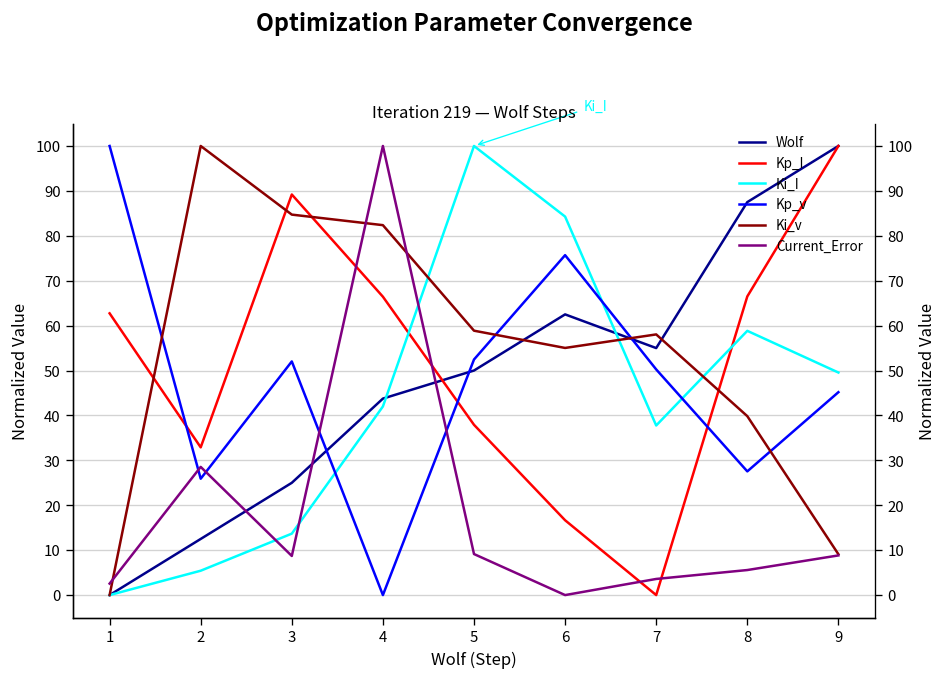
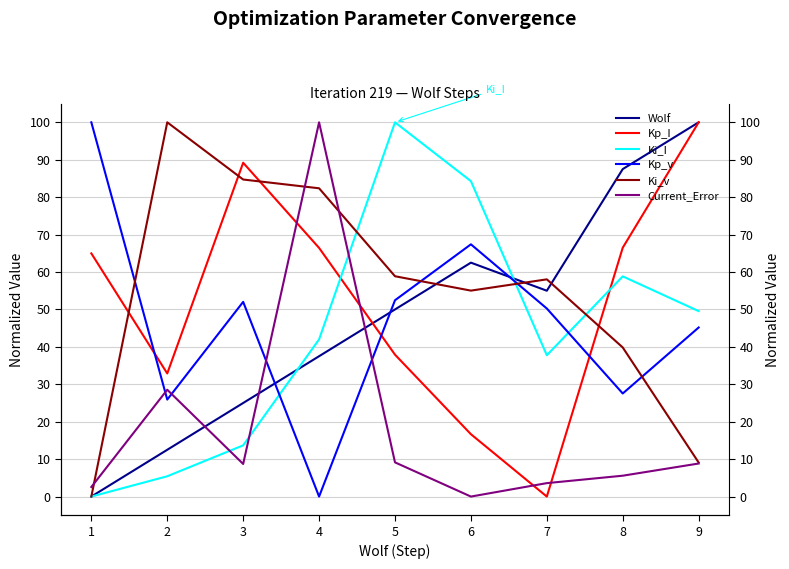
  {
    "Wolf": {
      "2": 13,
      "3": 25,
-     "4": 44,
+     "4": 38,
      "5": 50,
      "6": 63,
      "7": 55,
      "8": 88
    },
    "Kp_I": {
-     "1": 63,
+     "1": 65,
      "2": 33,
      "3": 89,
      "4": 66,
      "5": 38,
      "6": 17,
      "7": 0,
      "8": 66
    },
    "Ki_I": {
      "2": 5,
      "3": 14,
      "4": 42,
      "5": 100,
      "6": 84,
      "7": 38,
      "8": 59,
      "9": 50
    },
    "Kp_v": {
      "1": 100,
      "2": 26,
      "3": 52,
      "4": 0,
      "5": 52,
-     "6": 76,
+     "6": 67,
      "7": 50,
      "8": 28,
      "9": 45
    },
    "Ki_v": {
      "2": 100,
      "3": 85,
      "4": 82,
      "5": 59,
      "6": 55,
      "7": 58,
      "8": 40
    },
    "Current_Error": {
      "1": 3,
      "2": 29,
      "3": 9,
      "4": 100,
      "5": 9,
      "6": 0,
      "7": 4,
      "8": 6
    }
  }
